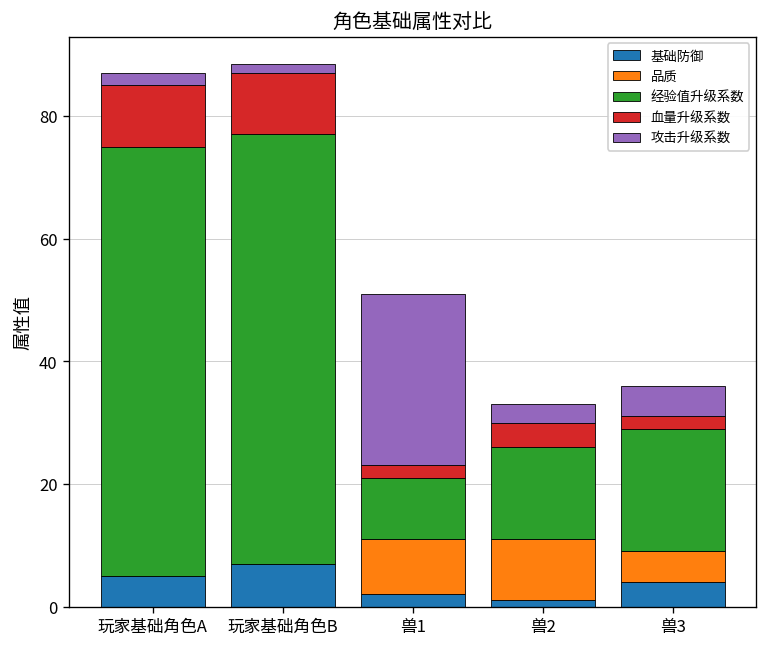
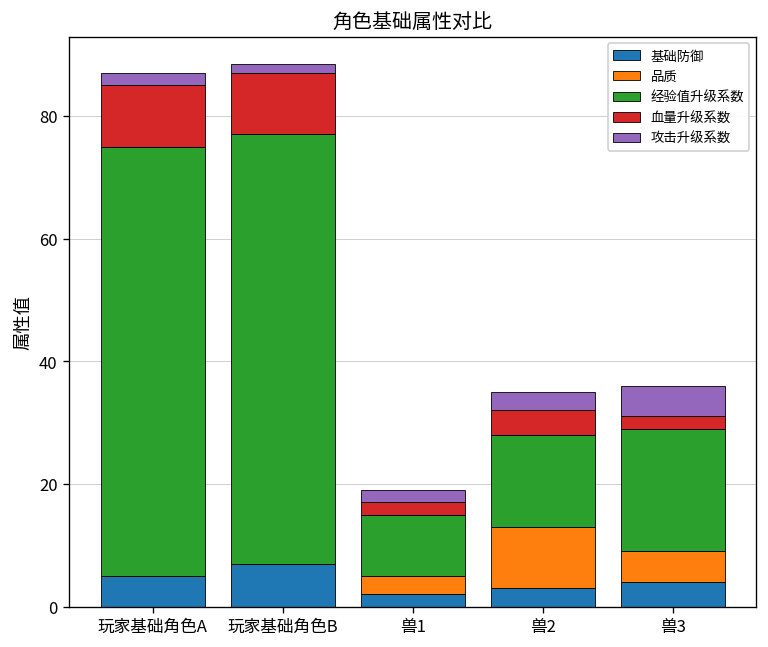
  {
    "基础防御": {
      "玩家基础角色A": 5,
      "玩家基础角色B": 7,
      "兽1": 2,
-     "兽2": 1,
+     "兽2": 3,
      "兽3": 4
    },
    "品质": {
      "玩家基础角色A": 0,
      "玩家基础角色B": 0,
-     "兽1": 9,
+     "兽1": 3,
      "兽2": 10,
      "兽3": 5
    },
    "经验值升级系数": {
      "玩家基础角色A": 70,
      "玩家基础角色B": 70,
      "兽1": 10,
      "兽2": 15,
      "兽3": 20
    },
    "血量升级系数": {
      "玩家基础角色A": 10,
      "玩家基础角色B": 10,
      "兽1": 2,
      "兽2": 4,
      "兽3": 2
    },
    "攻击升级系数": {
      "玩家基础角色A": 2,
      "玩家基础角色B": 2,
-     "兽1": 28,
+     "兽1": 2,
      "兽2": 3,
      "兽3": 5
    }
  }
